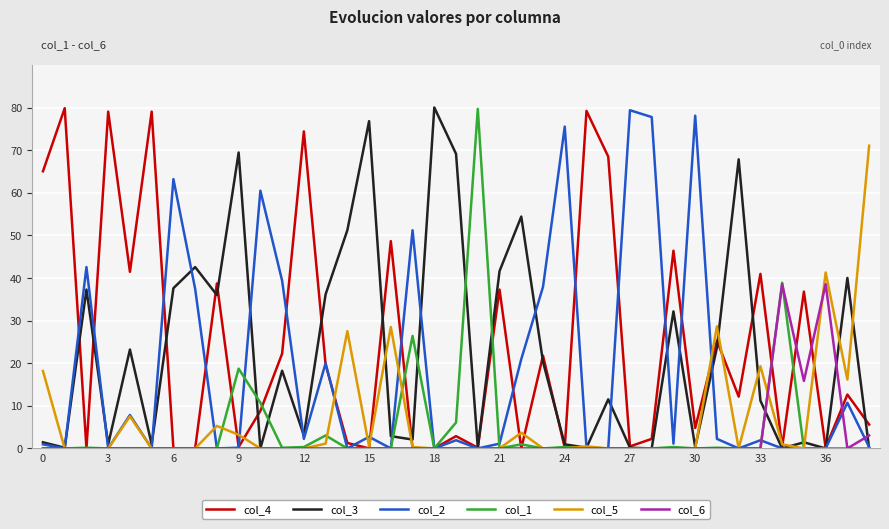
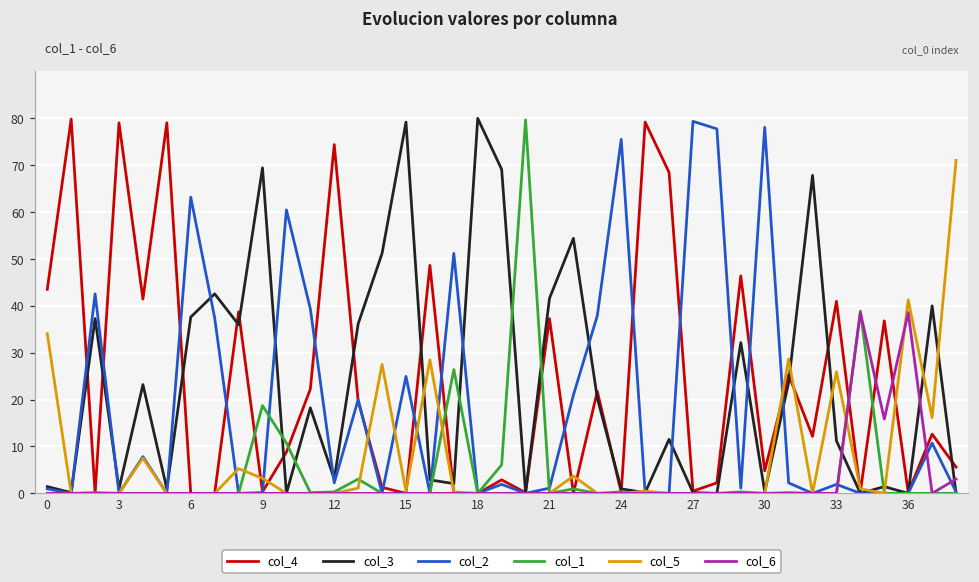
  {
    "col_4": {
-     "0": 65,
+     "0": 44,
      "3": 79,
      "12": 74,
      "21": 37,
      "30": 5,
      "33": 41
    },
    "col_3": {
      "3": 1,
      "6": 38,
      "9": 69,
      "12": 3,
-     "15": 77,
+     "15": 79,
      "18": 80,
      "21": 42,
      "24": 1,
      "33": 11
    },
    "col_2": {
      "6": 63,
      "12": 2,
-     "15": 3,
+     "15": 25,
      "21": 1,
      "24": 76,
      "27": 79,
      "30": 78,
      "33": 2
    },
    "col_1": {
      "9": 19
    },
    "col_5": {
-     "0": 18,
+     "0": 34,
      "9": 3,
-     "33": 19,
+     "33": 26,
      "36": 41
    },
    "col_6": {
      "36": 39
    }
  }
